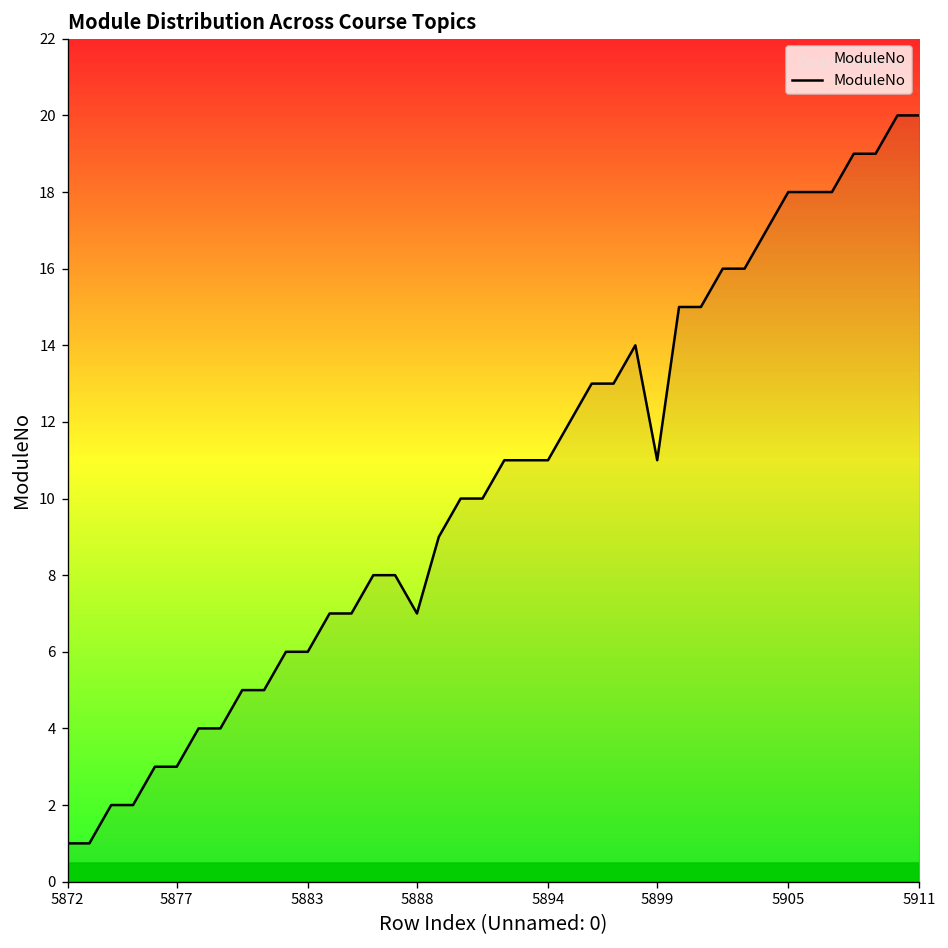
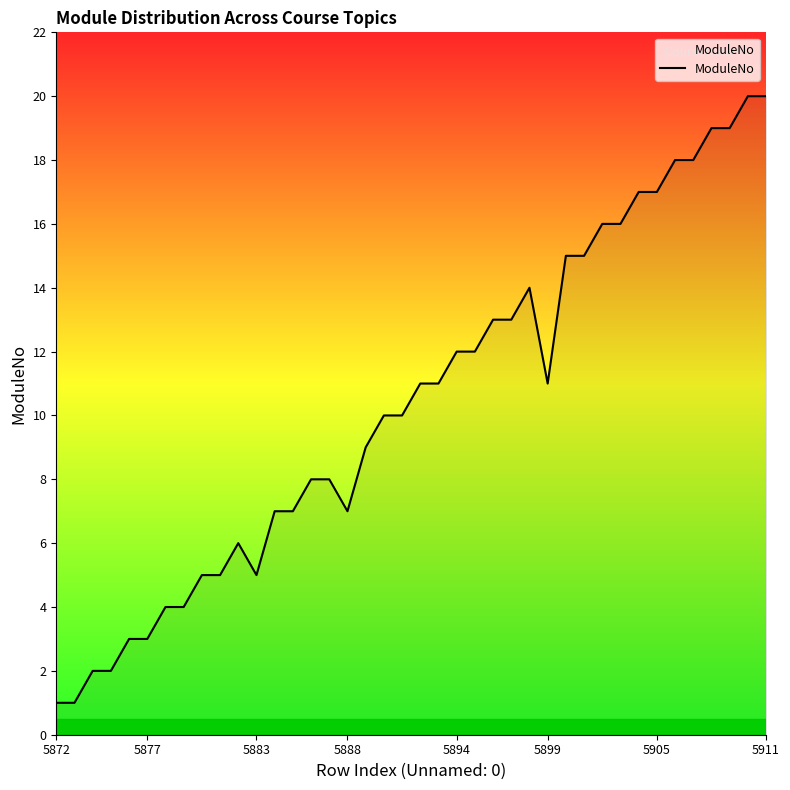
  {
    "5872": 1,
    "5877": 3,
-   "5883": 6,
+   "5883": 5,
    "5888": 7,
-   "5894": 11,
+   "5894": 12,
    "5899": 11,
-   "5905": 18,
+   "5905": 17,
    "5911": 20
  }
